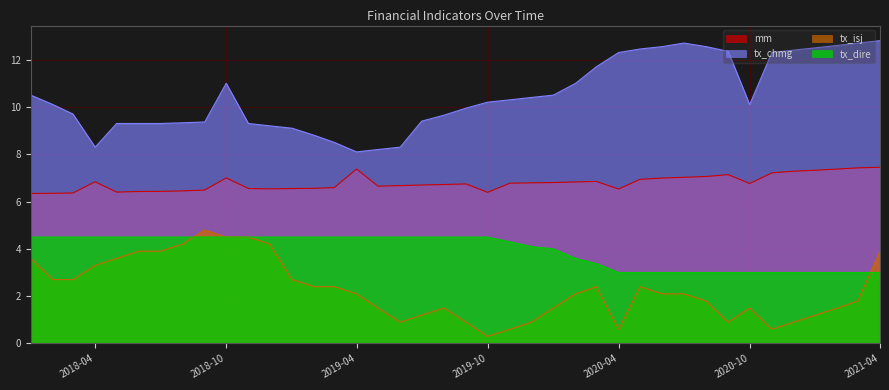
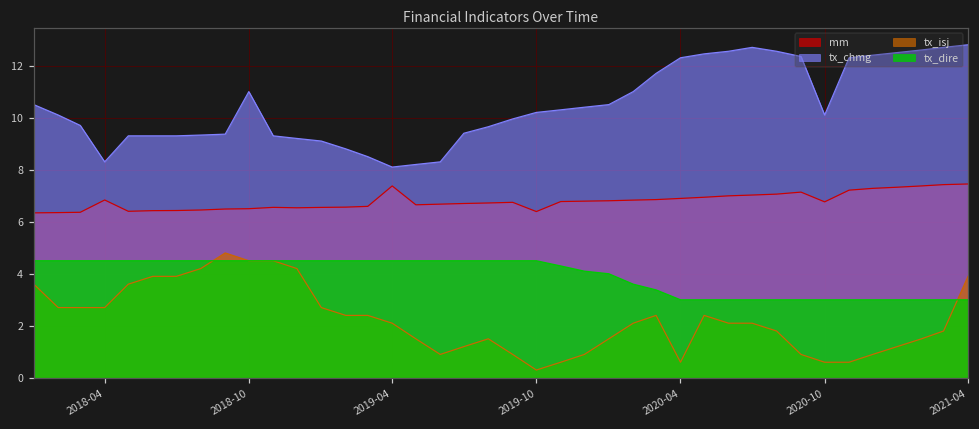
  {
    "mm": {
      "2018-04": 6.8,
-     "2018-10": 7.0,
+     "2018-10": 6.5,
      "2019-04": 7.4,
      "2019-10": 6.4,
-     "2020-04": 6.5,
+     "2020-04": 6.9,
      "2020-10": 6.8,
      "2021-04": 7.5
    },
    "tx_chmg": {
      "2018-04": 8.3,
      "2018-10": 11.0,
      "2019-04": 8.1,
      "2019-10": 10.2,
      "2020-04": 12.3,
      "2020-10": 10.1,
      "2021-04": 12.8
    },
    "tx_isj": {
-     "2018-04": 3.3,
+     "2018-04": 2.7,
      "2019-04": 2.1,
      "2019-10": 0.3,
      "2020-04": 0.6,
-     "2020-10": 1.5,
+     "2020-10": 0.6,
      "2021-04": 3.9
    },
    "tx_dire": {
      "2018-04": 4.5,
      "2019-04": 4.5,
      "2019-10": 4.5,
      "2020-04": 3.0,
      "2020-10": 3.0,
      "2021-04": 3.0
    }
  }
